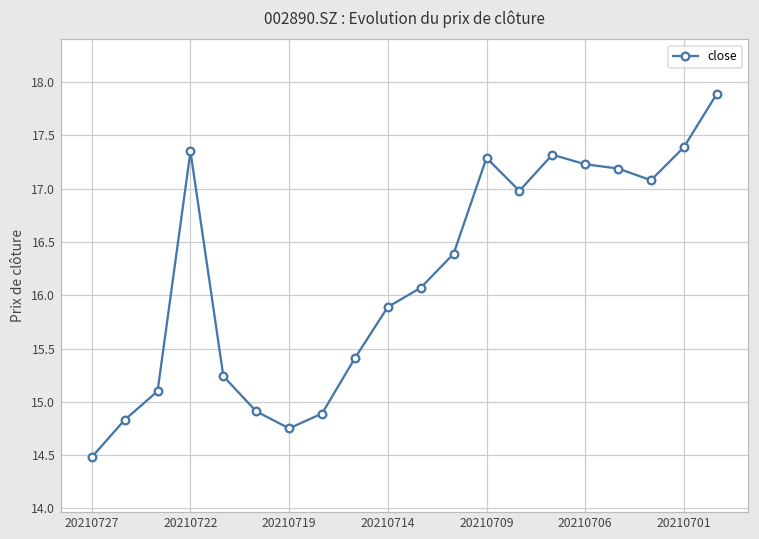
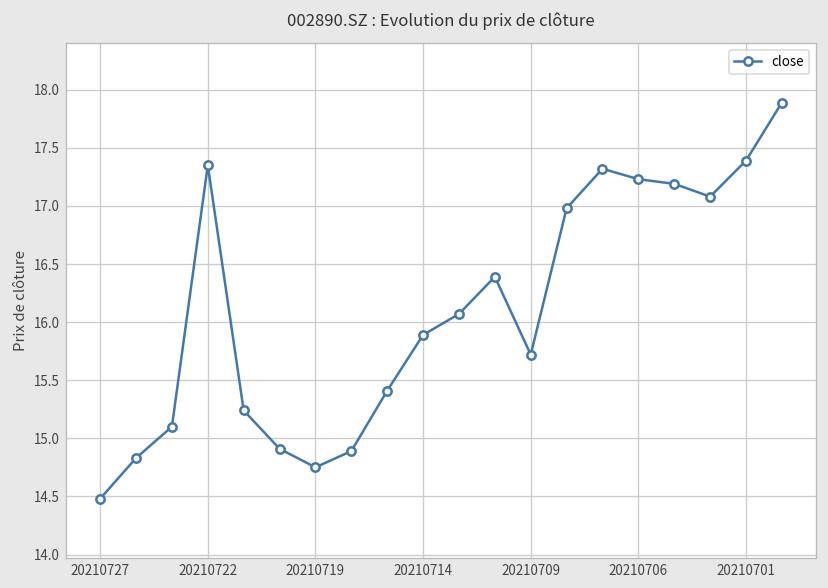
  {
    "20210727": 14.5,
    "20210722": 17.4,
    "20210719": 14.8,
    "20210714": 15.9,
-   "20210709": 17.3,
+   "20210709": 15.7,
    "20210706": 17.2,
    "20210701": 17.4
  }
